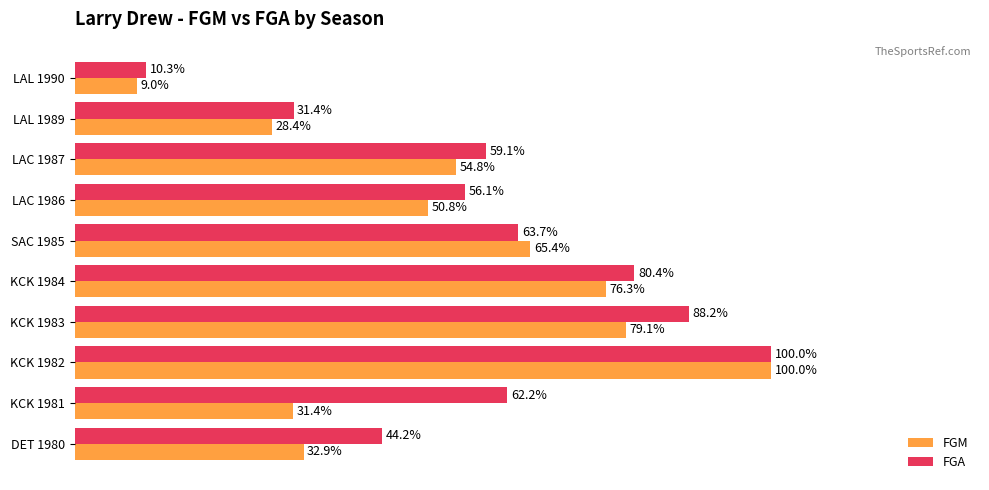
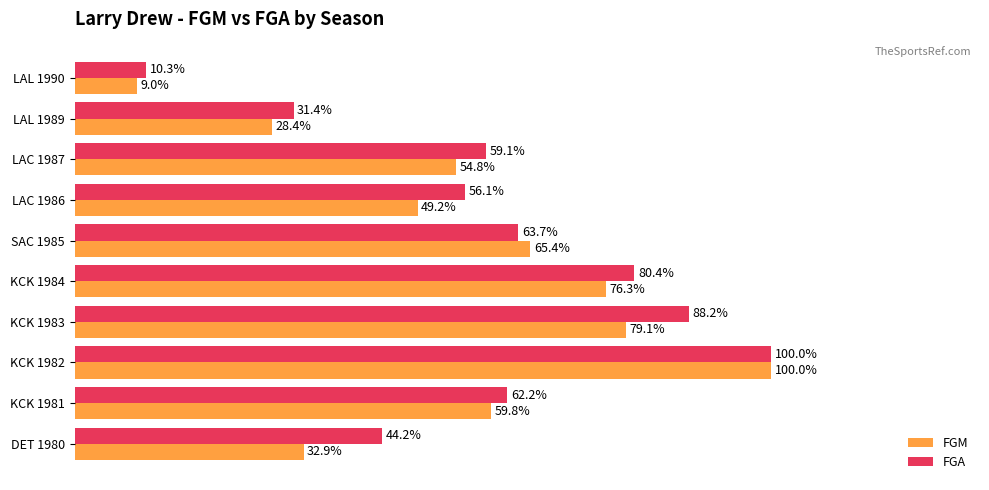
  {
    "FGM": {
      "LAL 1990": "9.0%",
      "LAL 1989": "28.4%",
      "LAC 1987": "54.8%",
-     "LAC 1986": "50.8%",
+     "LAC 1986": "49.2%",
      "SAC 1985": "65.4%",
      "KCK 1984": "76.3%",
      "KCK 1983": "79.1%",
      "KCK 1982": "100.0%",
-     "KCK 1981": "31.4%",
+     "KCK 1981": "59.8%",
      "DET 1980": "32.9%"
    },
    "FGA": {
      "LAL 1990": "10.3%",
      "LAL 1989": "31.4%",
      "LAC 1987": "59.1%",
      "LAC 1986": "56.1%",
      "SAC 1985": "63.7%",
      "KCK 1984": "80.4%",
      "KCK 1983": "88.2%",
      "KCK 1982": "100.0%",
      "KCK 1981": "62.2%",
      "DET 1980": "44.2%"
    }
  }
